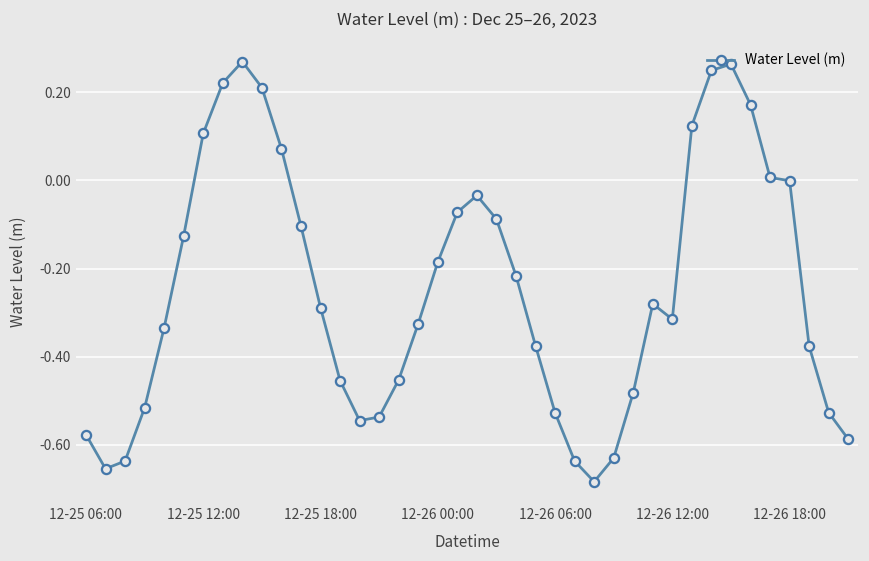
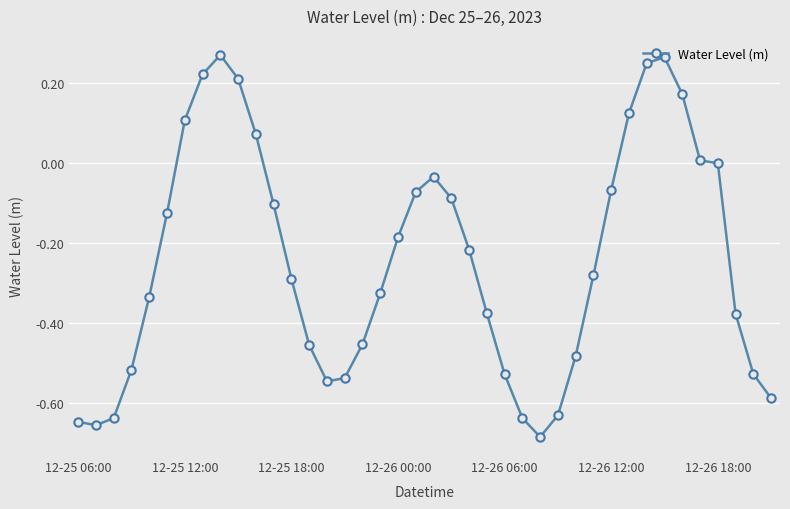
  {
-   "12-25 06:00": -0.58,
+   "12-25 06:00": -0.65,
    "12-25 12:00": 0.11,
    "12-25 18:00": -0.29,
    "12-26 00:00": -0.19,
    "12-26 06:00": -0.53,
-   "12-26 12:00": -0.32,
+   "12-26 12:00": -0.07,
    "12-26 18:00": 0.00
  }
